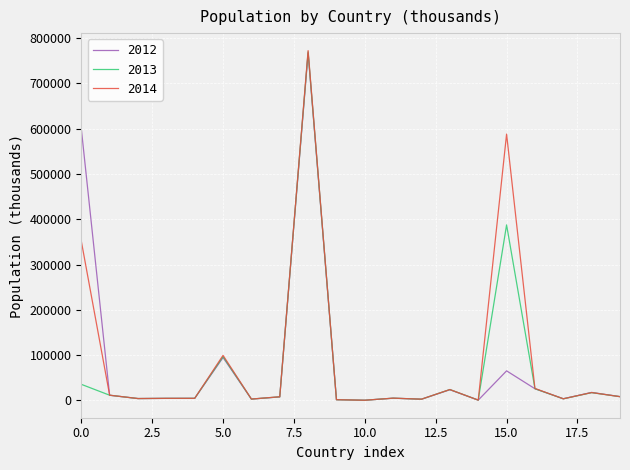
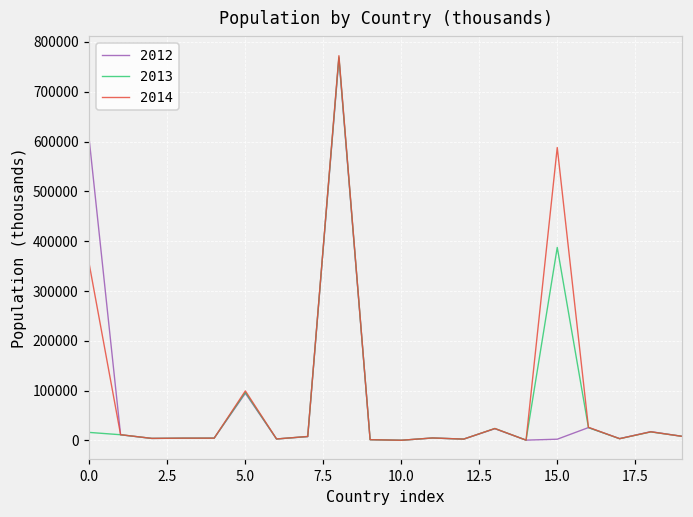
  {
    "2012": {
      "0.0": 600000,
-     "15.0": 70000
+     "15.0": 0
    },
    "2013": {
-     "0.0": 40000,
+     "0.0": 20000,
      "15.0": 390000
    },
    "2014": {
      "0.0": 350000,
      "15.0": 590000
    }
  }
